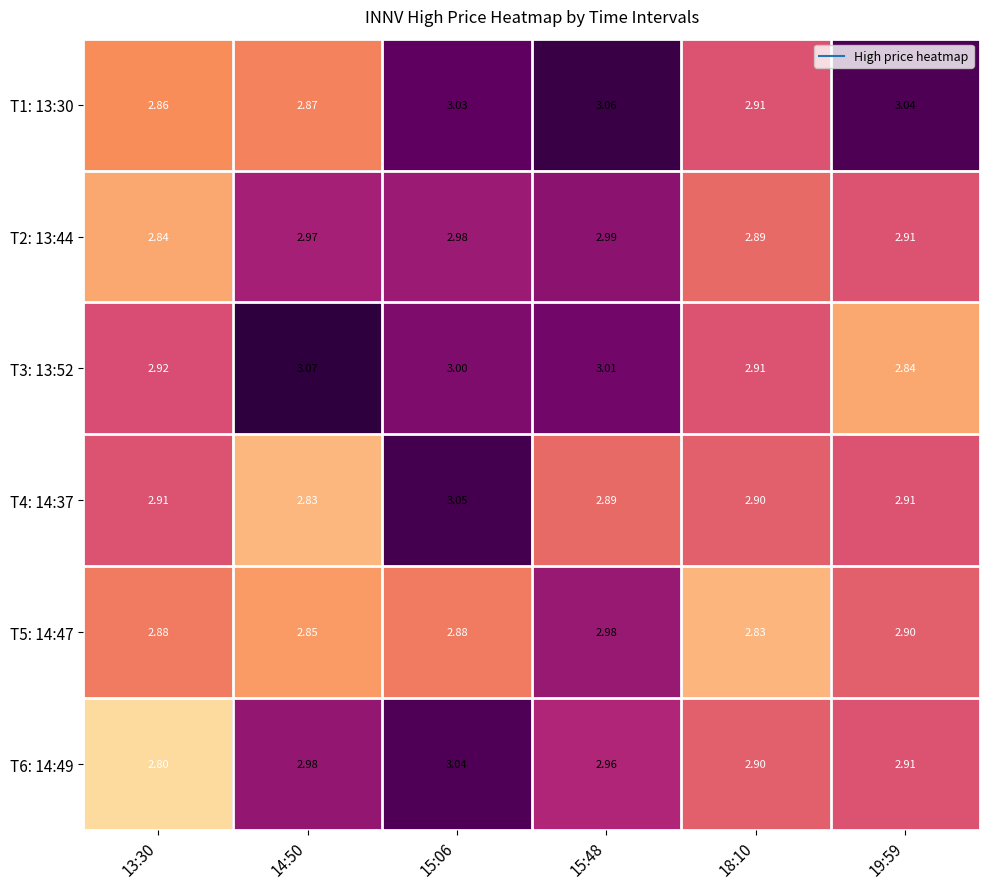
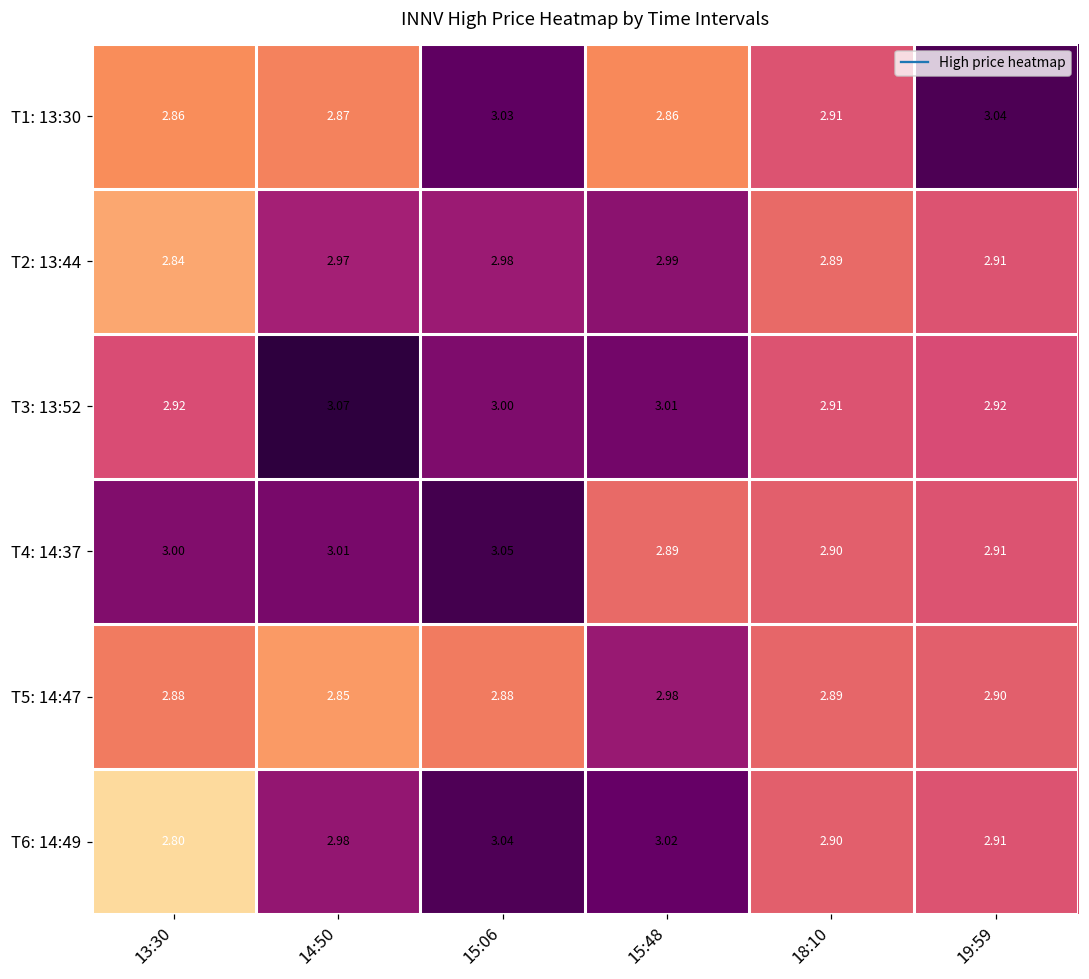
  {
    "T1: 13:30": {
      "13:30": 2.86,
      "14:50": 2.87,
      "15:06": 3.03,
-     "15:48": 3.06,
+     "15:48": 2.86,
      "18:10": 2.91,
      "19:59": 3.04
    },
    "T2: 13:44": {
      "13:30": 2.84,
      "14:50": 2.97,
      "15:06": 2.98,
      "15:48": 2.99,
      "18:10": 2.89,
      "19:59": 2.91
    },
    "T3: 13:52": {
      "13:30": 2.92,
      "14:50": 3.07,
      "15:06": 3.00,
      "15:48": 3.01,
      "18:10": 2.91,
-     "19:59": 2.84
+     "19:59": 2.92
    },
    "T4: 14:37": {
-     "13:30": 2.91,
-     "14:50": 2.83,
+     "13:30": 3.00,
+     "14:50": 3.01,
      "15:06": 3.05,
      "15:48": 2.89,
      "18:10": 2.90,
      "19:59": 2.91
    },
    "T5: 14:47": {
      "13:30": 2.88,
      "14:50": 2.85,
      "15:06": 2.88,
      "15:48": 2.98,
-     "18:10": 2.83,
+     "18:10": 2.89,
      "19:59": 2.90
    },
    "T6: 14:49": {
      "13:30": 2.80,
      "14:50": 2.98,
      "15:06": 3.04,
-     "15:48": 2.96,
+     "15:48": 3.02,
      "18:10": 2.90,
      "19:59": 2.91
    }
  }
